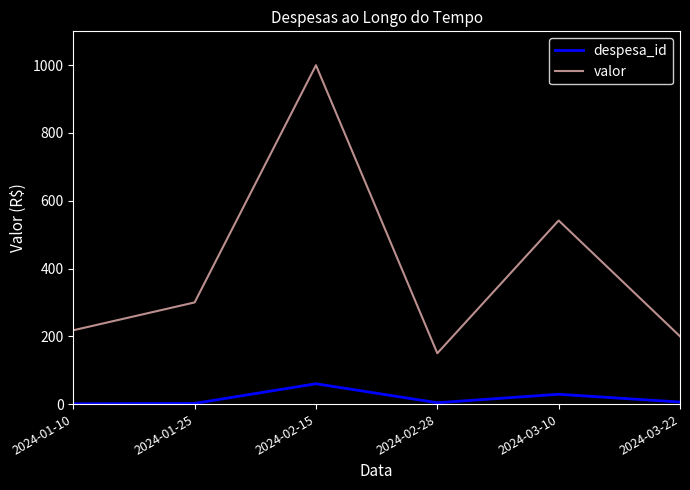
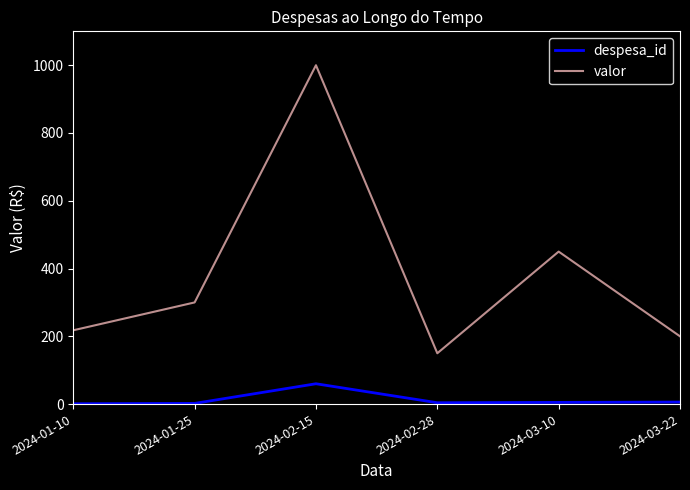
  {
    "despesa_id": {
      "2024-01-10": 0,
      "2024-01-25": 0,
      "2024-02-15": 60,
      "2024-02-28": 0,
-     "2024-03-10": 30,
+     "2024-03-10": 10,
      "2024-03-22": 10
    },
    "valor": {
      "2024-01-10": 220,
      "2024-01-25": 300,
      "2024-02-15": 1000,
      "2024-02-28": 150,
-     "2024-03-10": 540,
+     "2024-03-10": 450,
      "2024-03-22": 200
    }
  }
